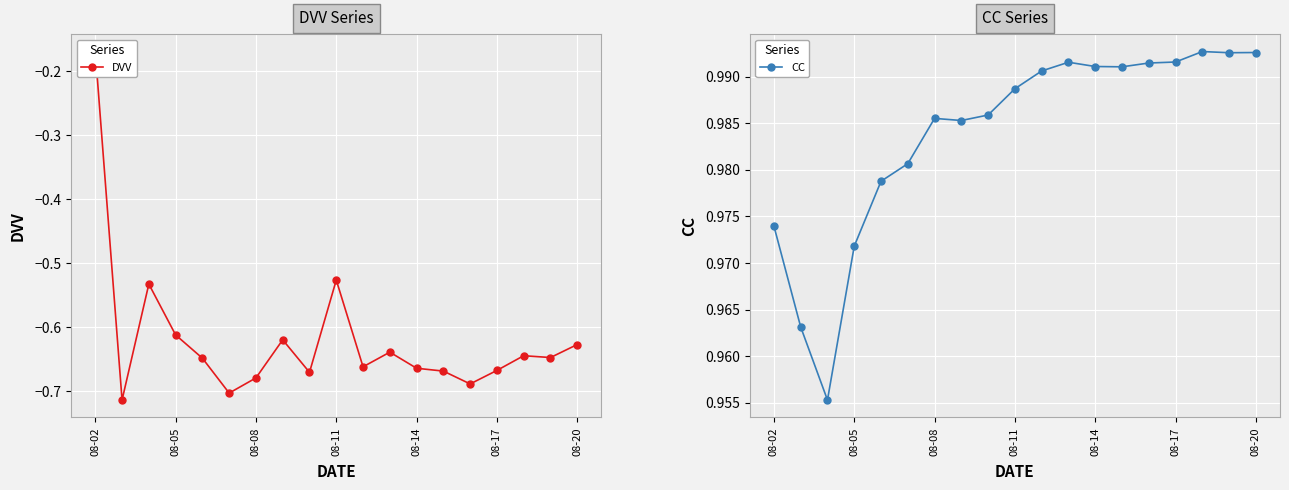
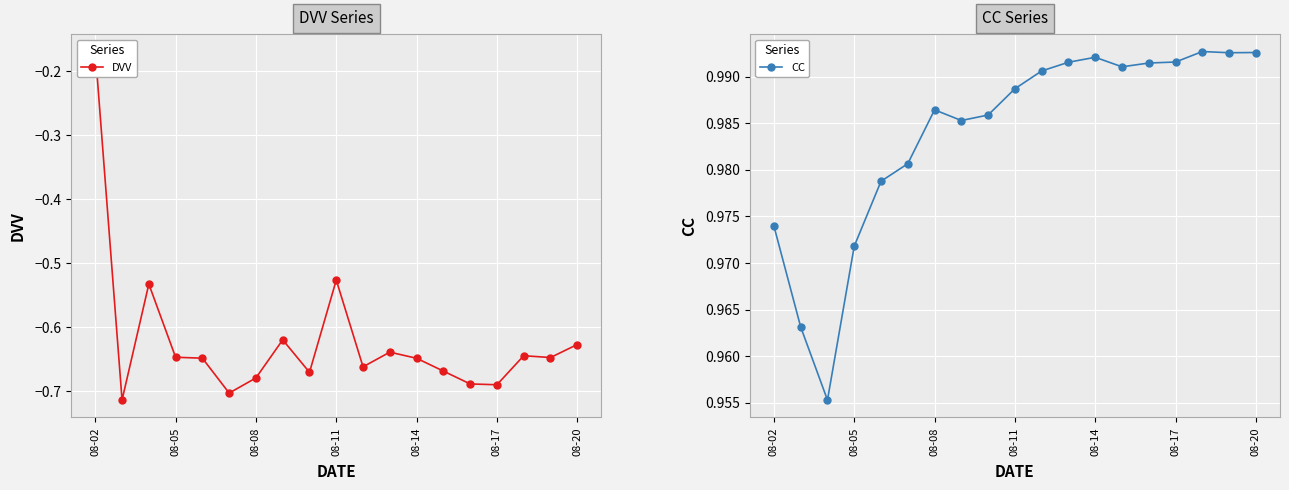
  {
    "DVV Series": {
-     "08-05": -0.61,
+     "08-05": -0.65,
      "08-08": -0.68,
      "08-11": -0.53,
-     "08-14": -0.66,
-     "08-17": -0.67,
+     "08-14": -0.65,
+     "08-17": -0.69,
      "08-20": -0.63
    },
    "CC Series": {
      "08-02": 0.974,
      "08-05": 0.972,
-     "08-08": 0.9855,
+     "08-08": 0.9864,
      "08-11": 0.989,
-     "08-14": 0.991,
+     "08-14": 0.992,
      "08-17": 0.992,
      "08-20": 0.993
    }
  }
